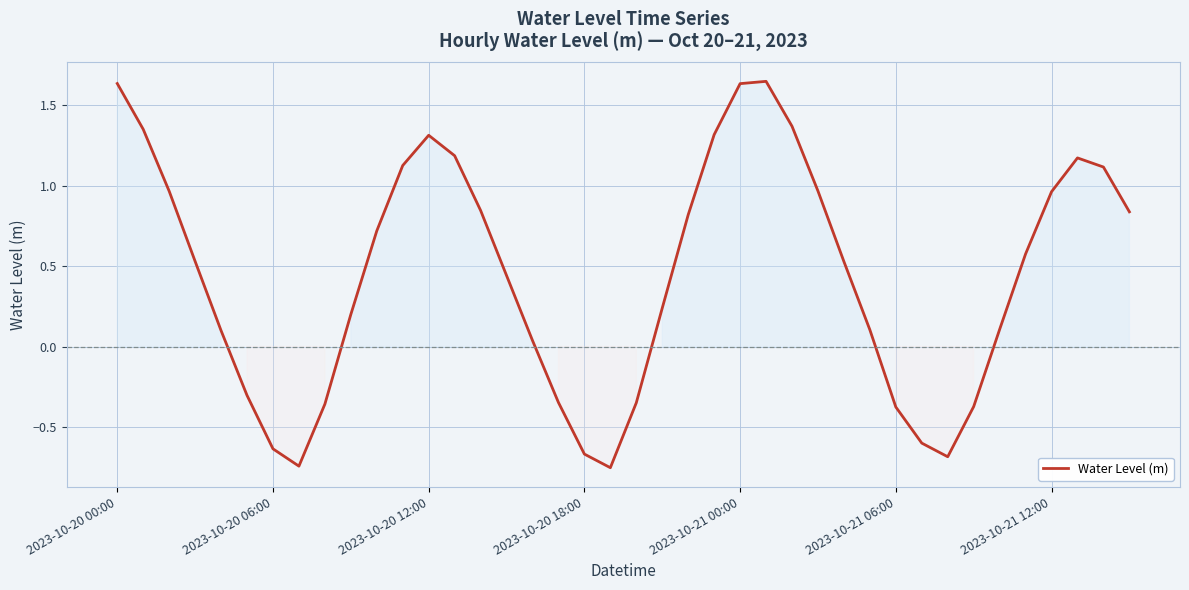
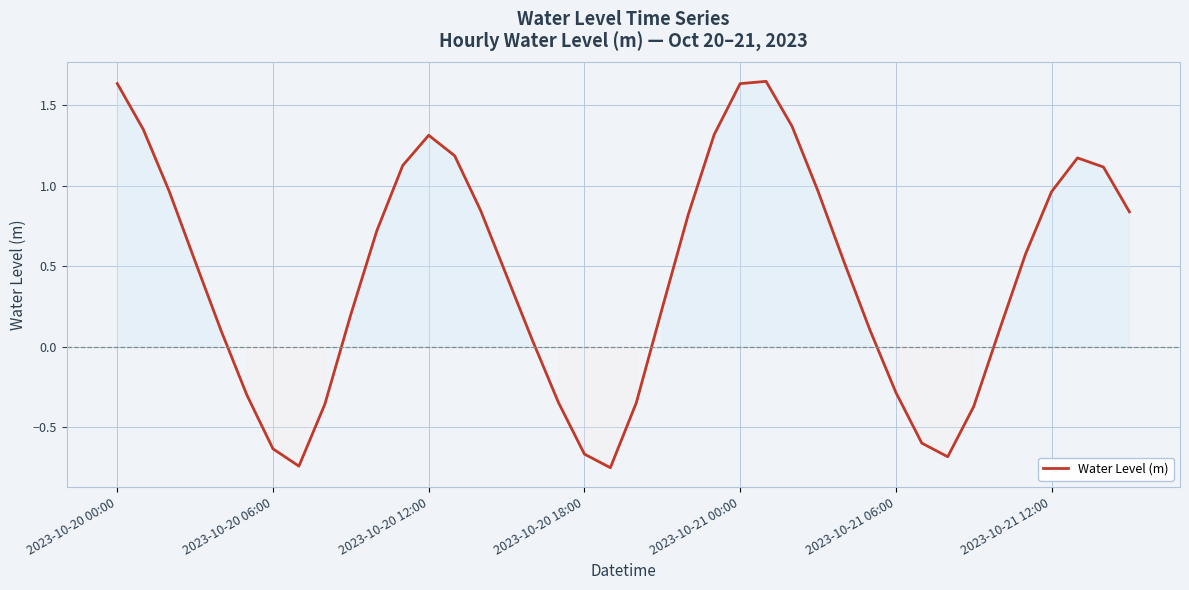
  {
    "2023-10-20 00:00": 1.64,
    "2023-10-20 06:00": -0.64,
    "2023-10-20 12:00": 1.31,
    "2023-10-20 18:00": -0.67,
    "2023-10-21 00:00": 1.64,
-   "2023-10-21 06:00": -0.38,
+   "2023-10-21 06:00": -0.28,
    "2023-10-21 12:00": 0.96
  }
